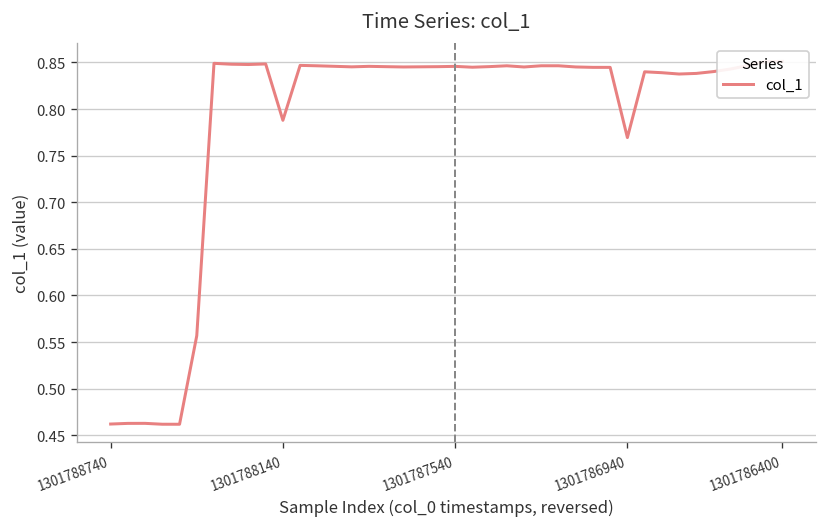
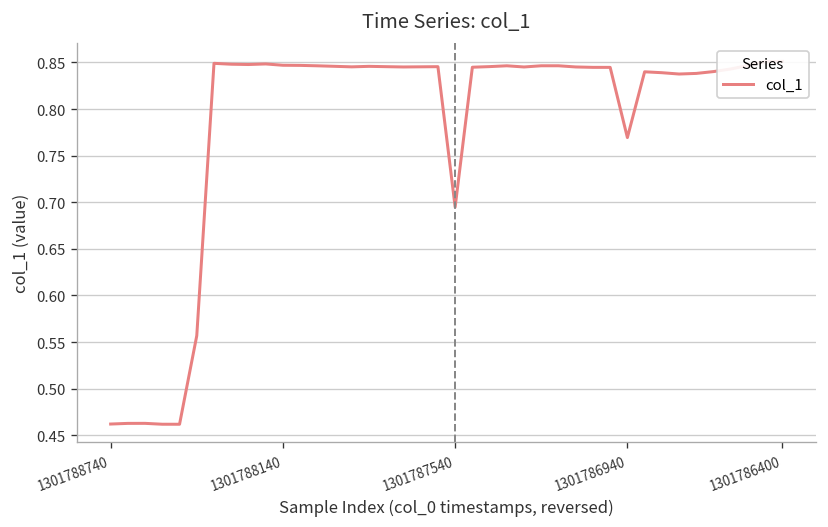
  {
    "1301788740": 0.46,
-   "1301788140": 0.79,
-   "1301787540": 0.85,
+   "1301788140": 0.85,
+   "1301787540": 0.69,
    "1301786940": 0.77
  }
